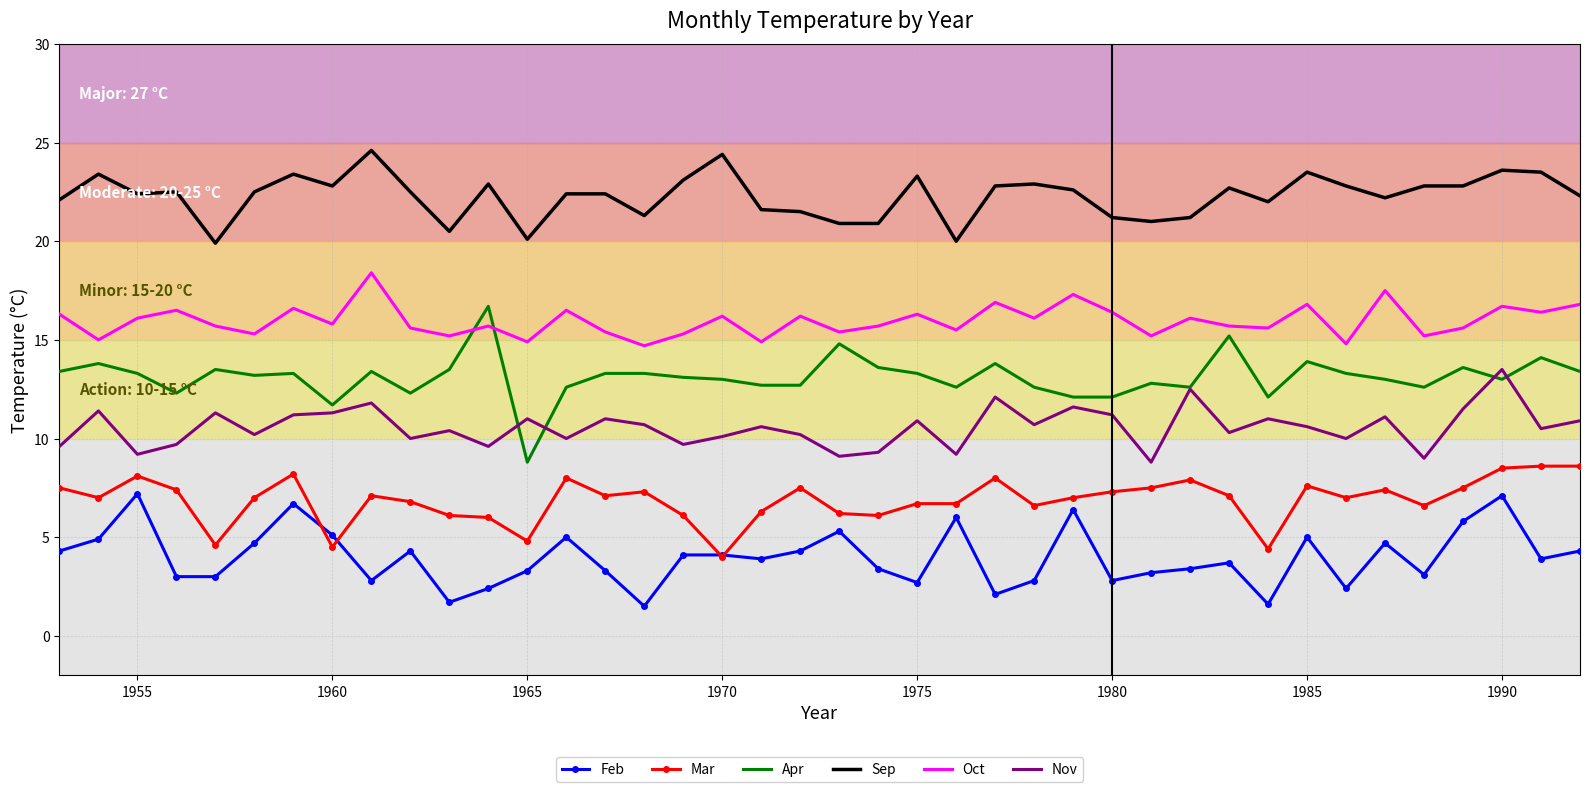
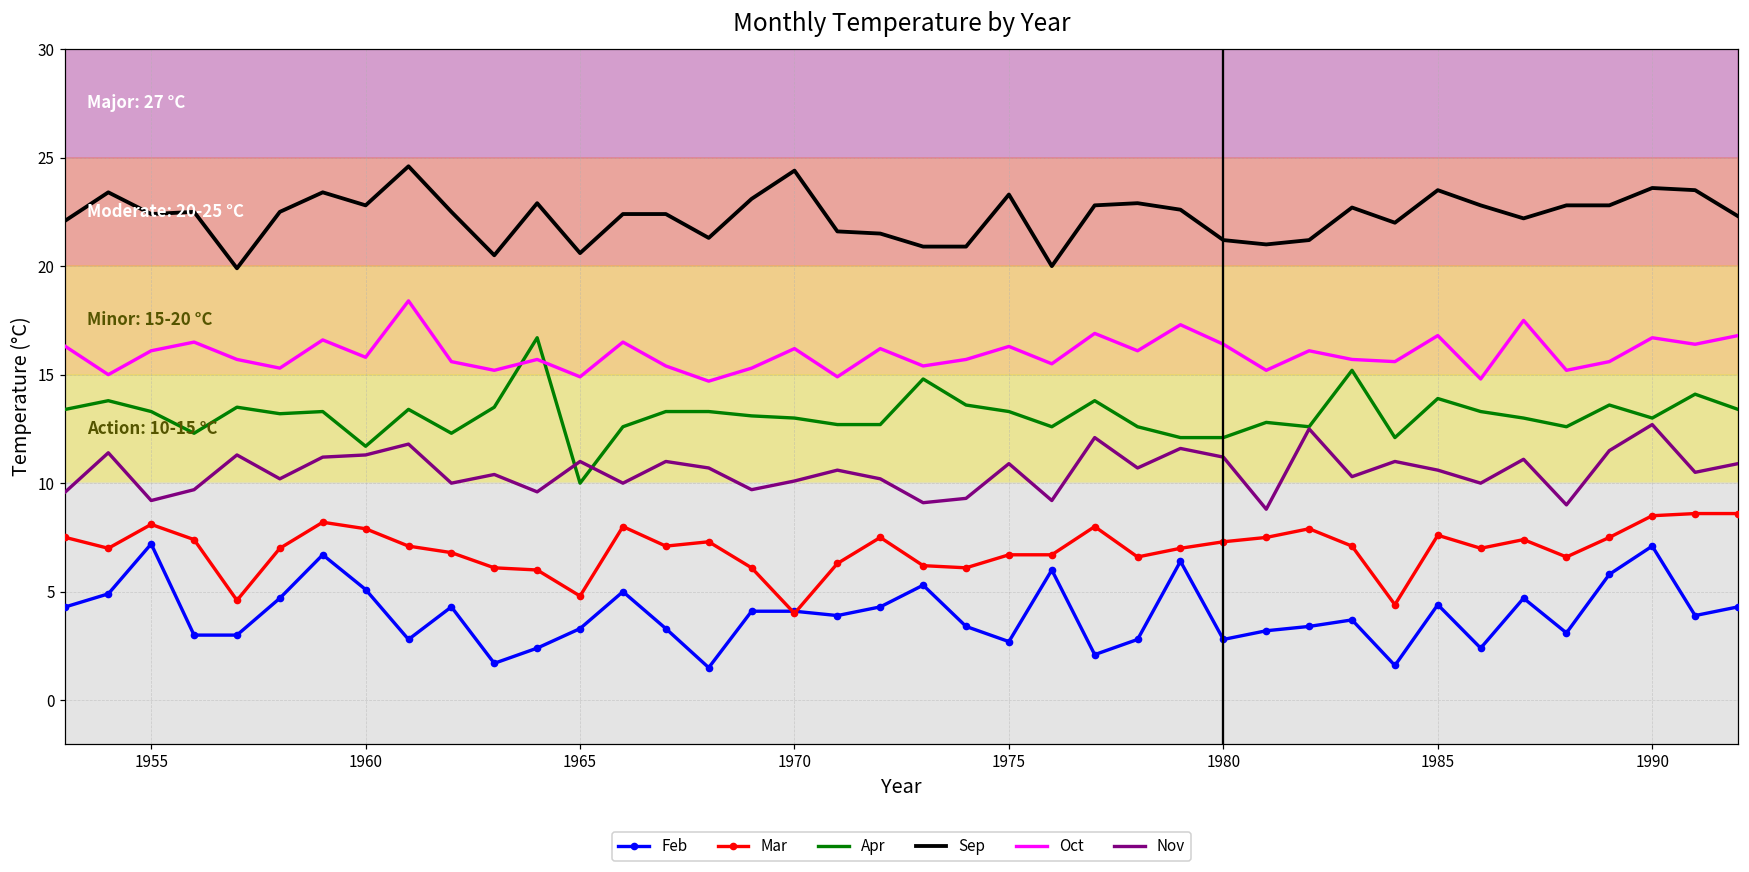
  {
    "Feb": {
      "1955": 7.2,
      "1960": 5.1,
      "1965": 3.3,
      "1975": 2.7,
      "1980": 2.8,
-     "1985": 5.0,
+     "1985": 4.4,
      "1990": 7.1
    },
    "Mar": {
      "1955": 8.1,
-     "1960": 4.5,
+     "1960": 7.9,
      "1965": 4.8,
      "1975": 6.7,
      "1980": 7.3,
      "1985": 7.6,
      "1990": 8.5
    },
    "Apr": {
      "1955": 13.3,
      "1960": 11.7,
-     "1965": 8.8,
+     "1965": 10.0,
      "1970": 13.0,
      "1975": 13.3,
      "1980": 12.1,
      "1985": 13.9,
      "1990": 13.0
    },
    "Sep": {
      "1960": 22.8,
-     "1965": 20.1,
+     "1965": 20.6,
      "1970": 24.4,
      "1975": 23.3,
      "1980": 21.2,
      "1985": 23.5,
      "1990": 23.6
    },
    "Oct": {
      "1955": 16.1,
      "1960": 15.8,
      "1965": 14.9,
      "1970": 16.2,
      "1975": 16.3,
      "1980": 16.4,
      "1985": 16.8,
      "1990": 16.7
    },
    "Nov": {
      "1955": 9.2,
      "1960": 11.3,
      "1965": 11.0,
      "1970": 10.1,
      "1975": 10.9,
      "1980": 11.2,
      "1985": 10.6,
-     "1990": 13.5
+     "1990": 12.7
    }
  }
